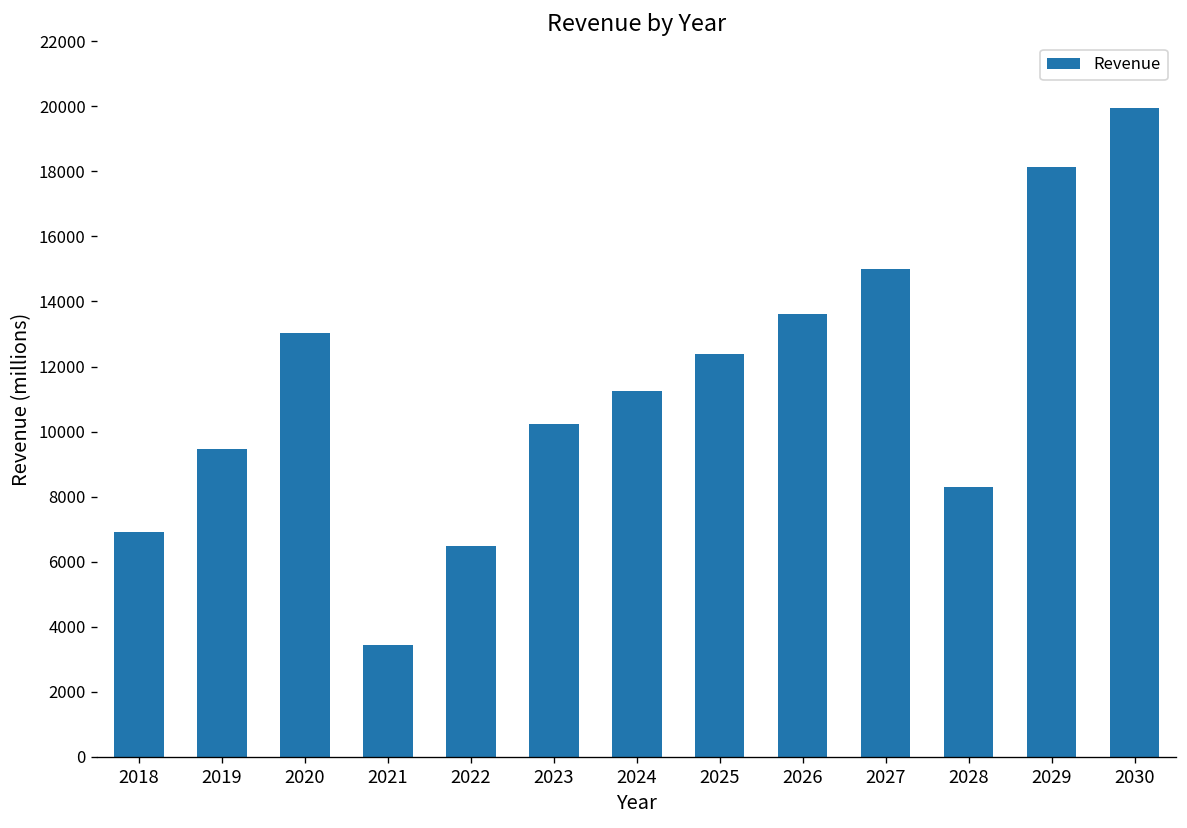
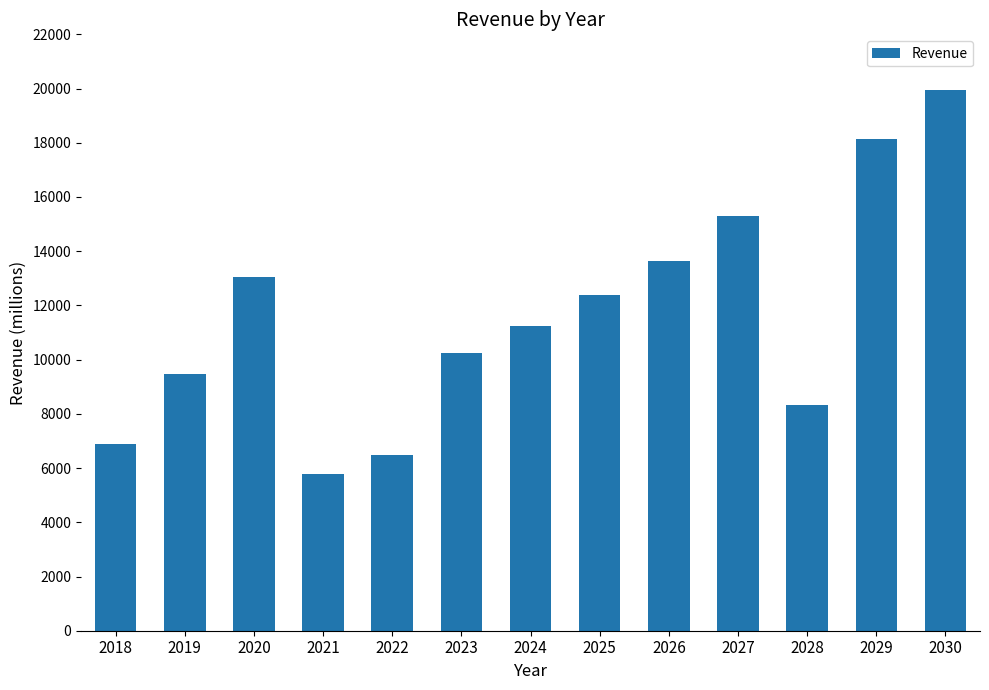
  {
    "2018": 6900,
    "2019": 9500,
    "2020": 13000,
-   "2021": 3400,
+   "2021": 5800,
    "2022": 6500,
    "2023": 10200,
    "2024": 11300,
    "2025": 12400,
    "2026": 13600,
-   "2027": 15000,
+   "2027": 15300,
    "2028": 8300,
    "2029": 18100,
    "2030": 19900
  }
